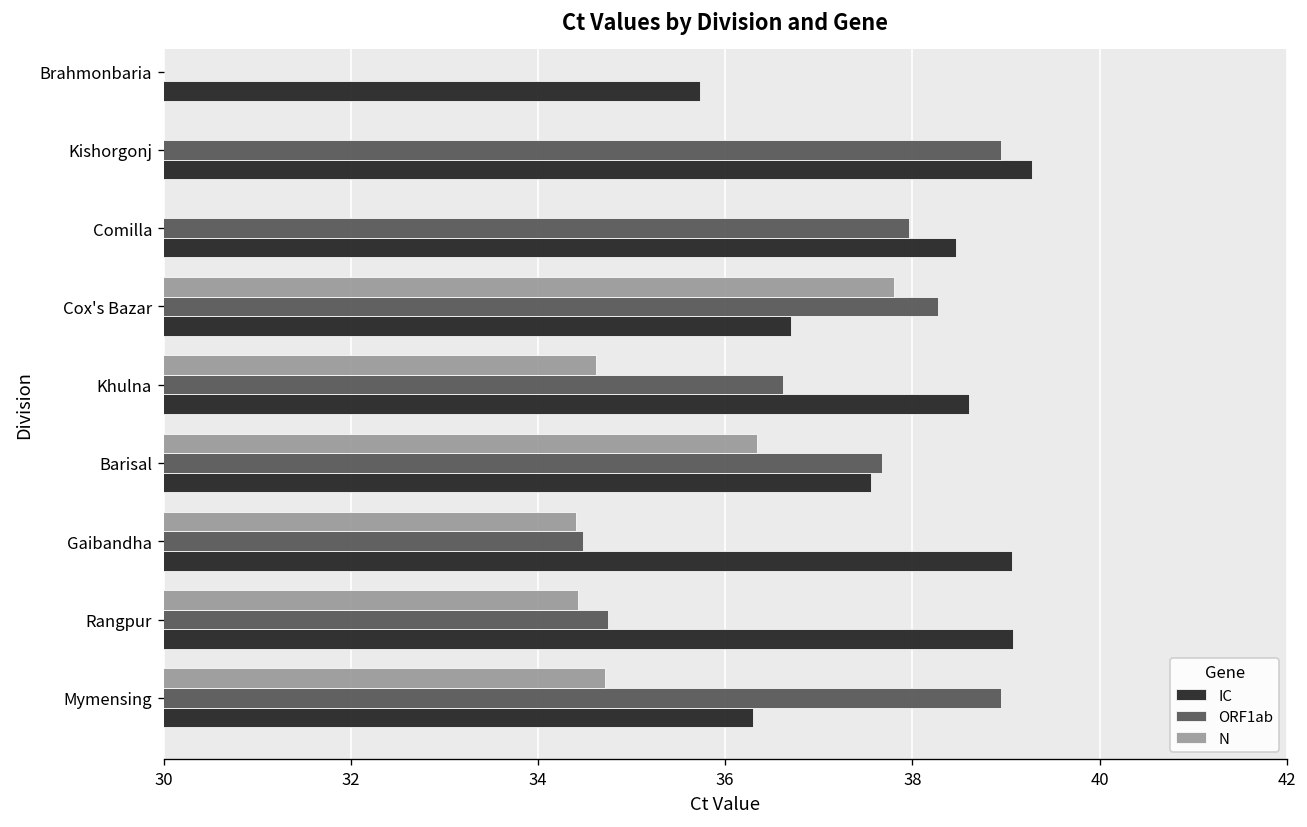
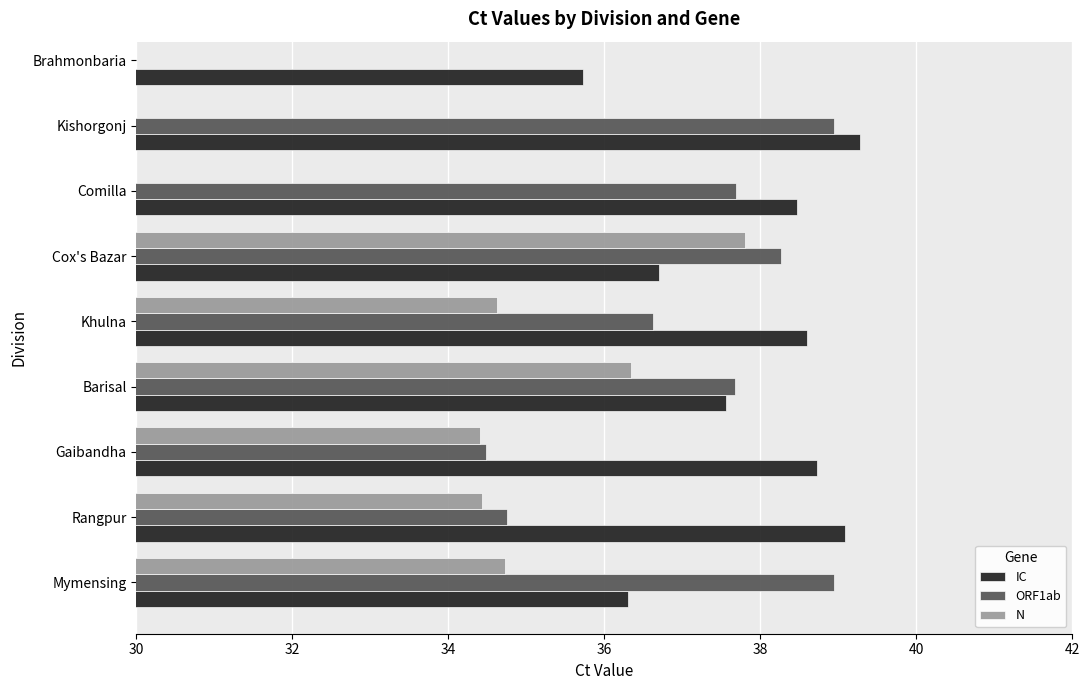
  {
    "IC": {
      "Brahmonbaria": 35.7,
      "Kishorgonj": 39.3,
      "Comilla": 38.5,
      "Cox's Bazar": 36.7,
      "Khulna": 38.6,
      "Barisal": 37.6,
-     "Gaibandha": 39.1,
+     "Gaibandha": 38.7,
      "Rangpur": 39.1,
      "Mymensing": 36.3
    },
    "ORF1ab": {
      "Kishorgonj": 39.0,
-     "Comilla": 38.0,
+     "Comilla": 37.7,
      "Cox's Bazar": 38.3,
      "Khulna": 36.6,
      "Barisal": 37.7,
      "Gaibandha": 34.5,
      "Rangpur": 34.8,
      "Mymensing": 39.0
    }
  }
